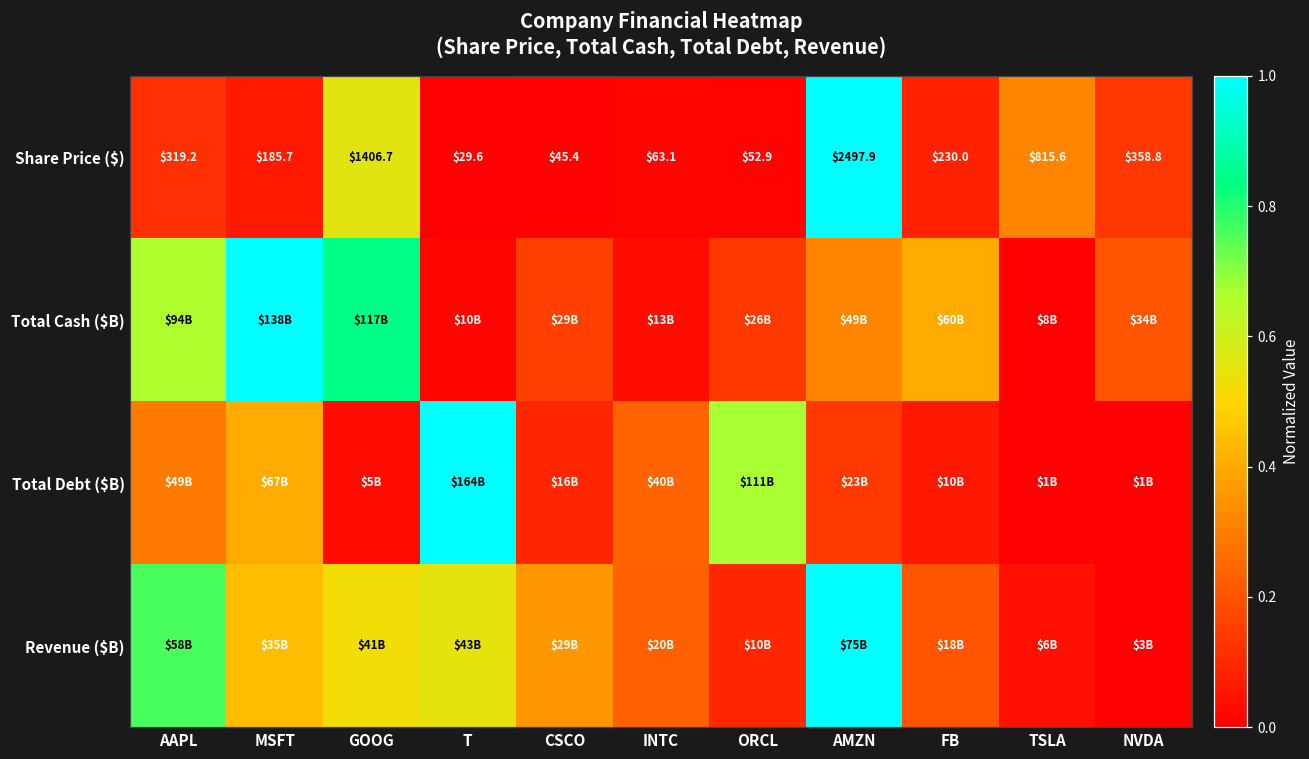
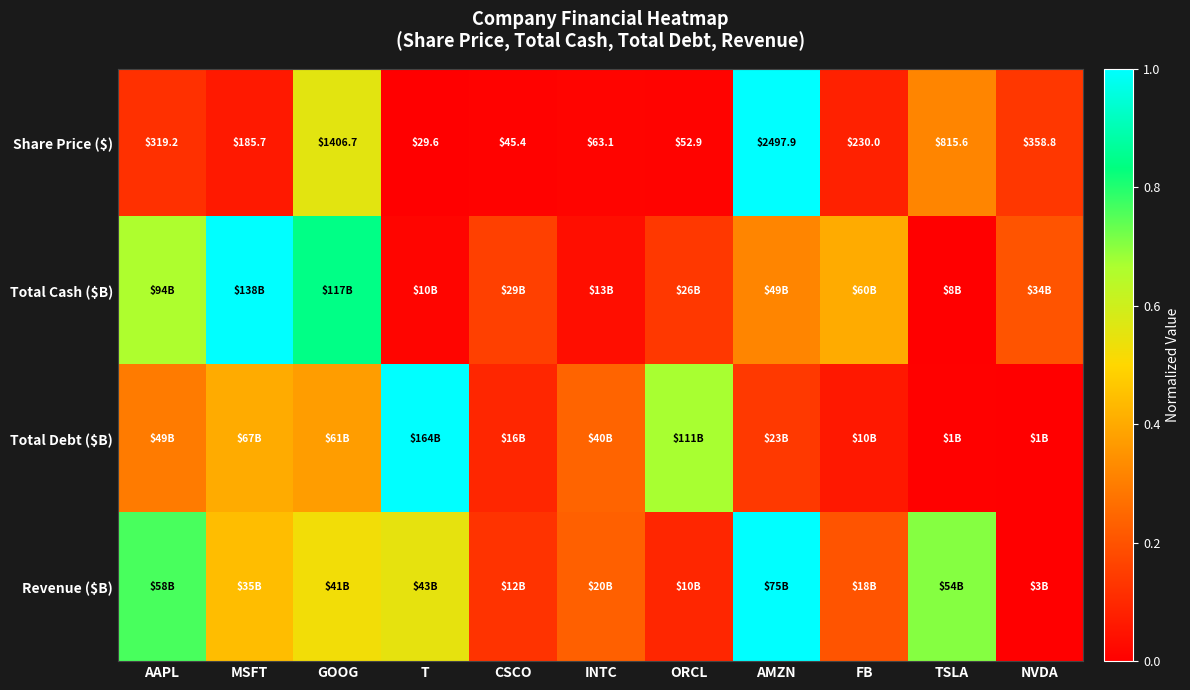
  {
    "Share Price ($)": {
      "AAPL": "$319.2",
      "MSFT": "$185.7",
      "GOOG": "$1406.7",
      "T": "$29.6",
      "CSCO": "$45.4",
      "INTC": "$63.1",
      "ORCL": "$52.9",
      "AMZN": "$2497.9",
      "FB": "$230.0",
      "TSLA": "$815.6",
      "NVDA": "$358.8"
    },
    "Total Cash ($B)": {
      "AAPL": "$94B",
      "MSFT": "$138B",
      "GOOG": "$117B",
      "T": "$10B",
      "CSCO": "$29B",
      "INTC": "$13B",
      "ORCL": "$26B",
      "AMZN": "$49B",
      "FB": "$60B",
      "TSLA": "$8B",
      "NVDA": "$34B"
    },
    "Total Debt ($B)": {
      "AAPL": "$49B",
      "MSFT": "$67B",
-     "GOOG": "$5B",
+     "GOOG": "$61B",
      "T": "$164B",
      "CSCO": "$16B",
      "INTC": "$40B",
      "ORCL": "$111B",
      "AMZN": "$23B",
      "FB": "$10B",
      "TSLA": "$1B",
      "NVDA": "$1B"
    },
    "Revenue ($B)": {
      "AAPL": "$58B",
      "MSFT": "$35B",
      "GOOG": "$41B",
      "T": "$43B",
-     "CSCO": "$29B",
+     "CSCO": "$12B",
      "INTC": "$20B",
      "ORCL": "$10B",
      "AMZN": "$75B",
      "FB": "$18B",
-     "TSLA": "$6B",
+     "TSLA": "$54B",
      "NVDA": "$3B"
    }
  }
